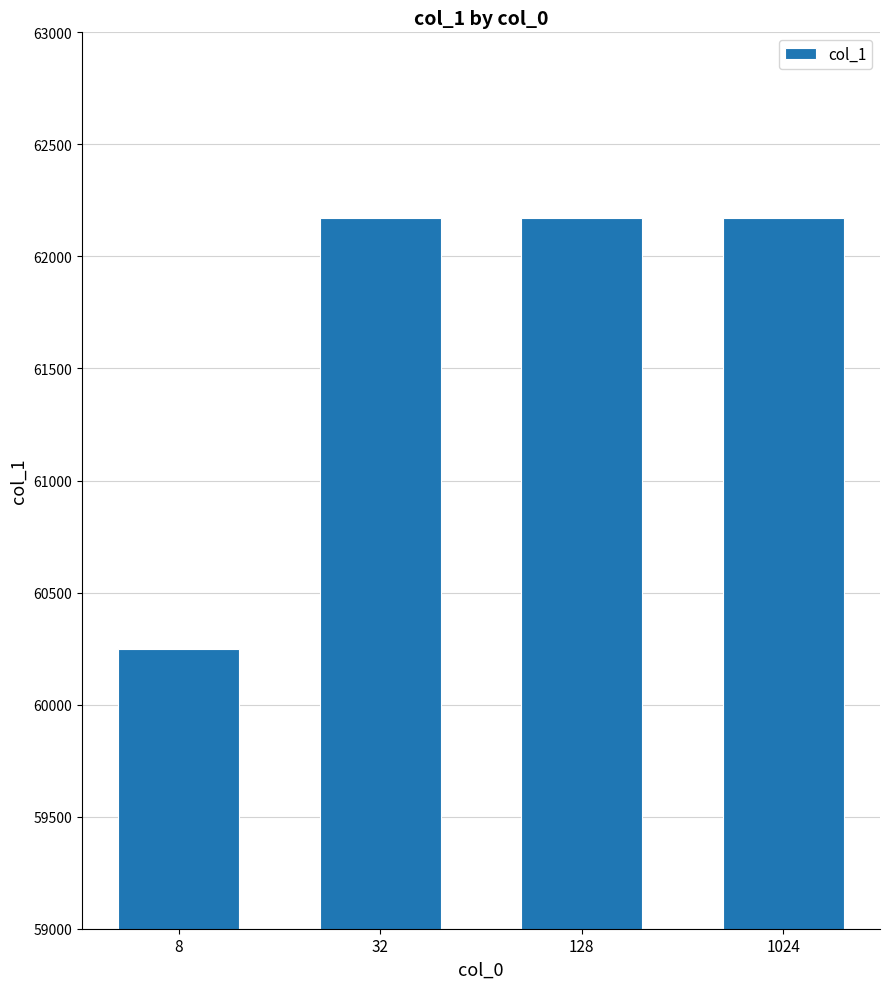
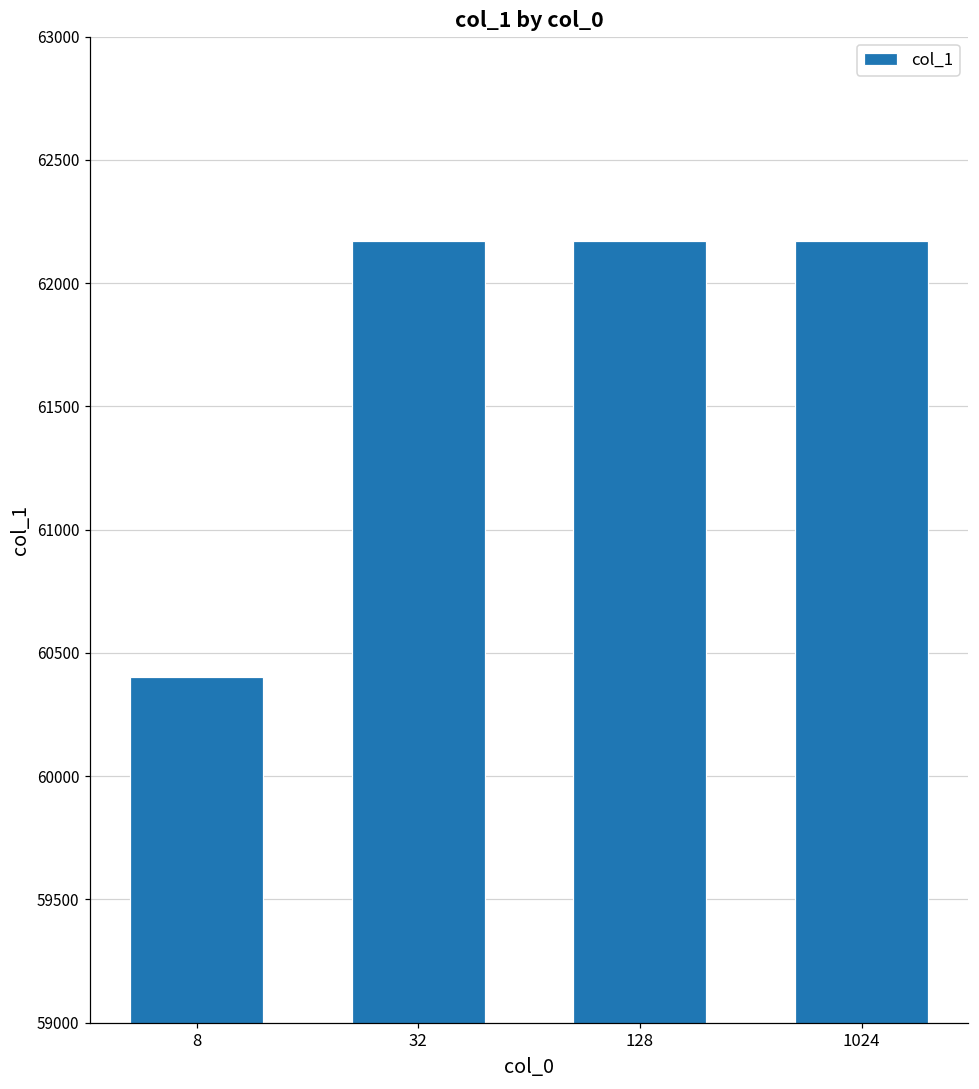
  {
-   "8": 60250,
+   "8": 60400,
    "32": 62170,
    "128": 62170,
    "1024": 62170
  }
